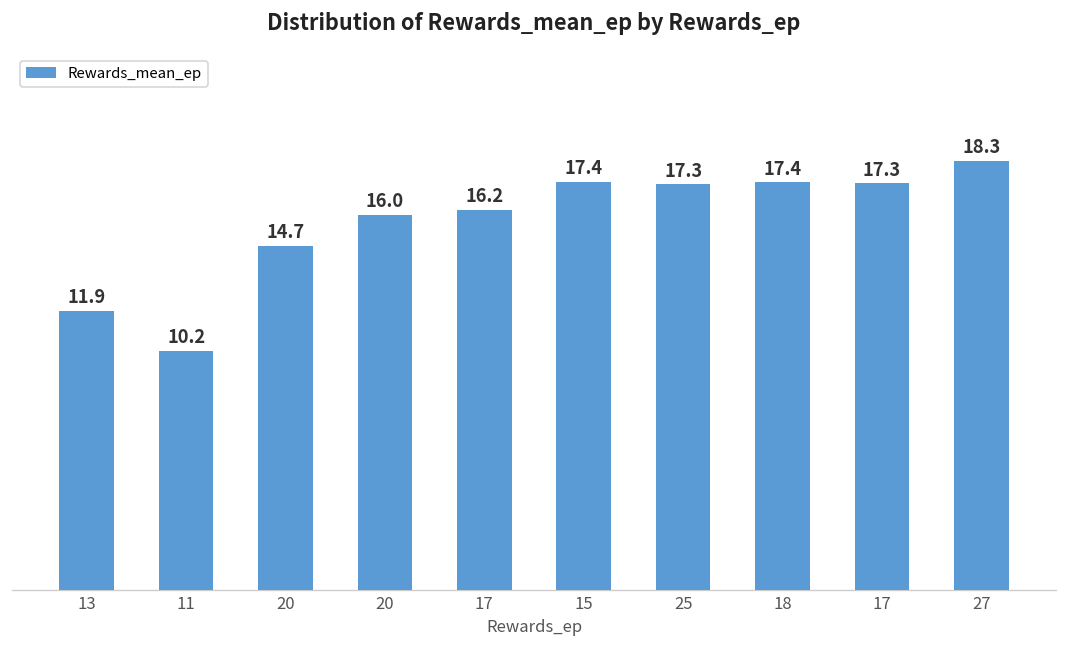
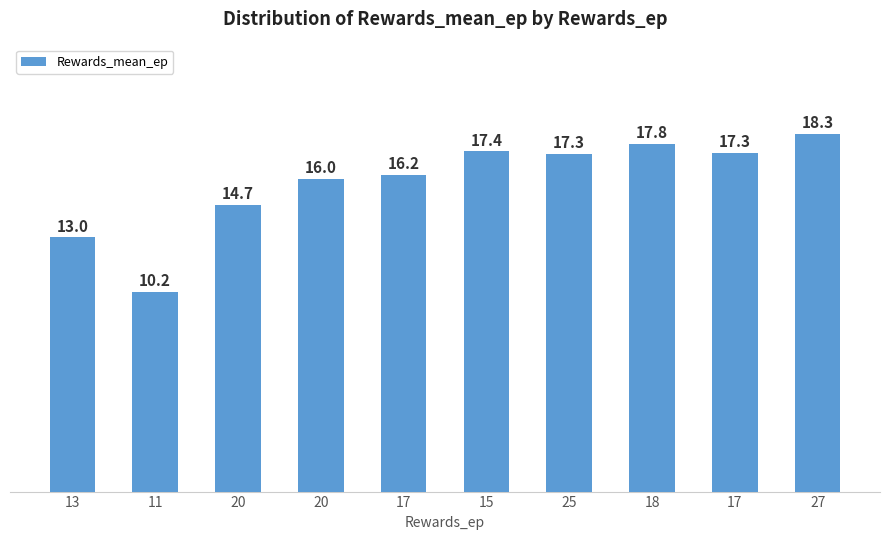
  {
-   "13": 11.9,
+   "13": 13.0,
    "11": 10.2,
    "15": 17.4,
    "25": 17.3,
-   "18": 17.4,
+   "18": 17.8,
    "27": 18.3
  }
